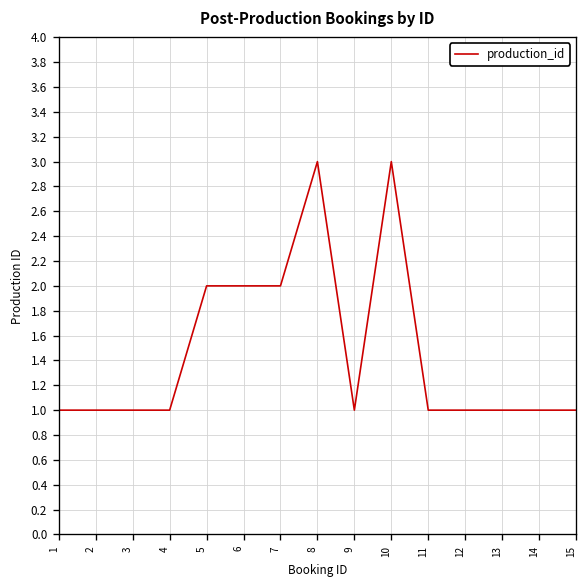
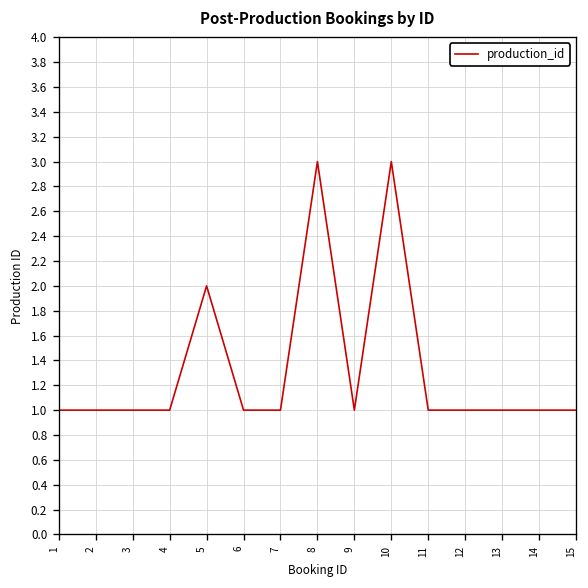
  {
    "1": 1,
    "2": 1,
    "3": 1,
    "4": 1,
    "5": 2,
-   "6": 2,
-   "7": 2,
+   "6": 1,
+   "7": 1,
    "8": 3,
    "9": 1,
    "10": 3,
    "11": 1,
    "12": 1,
    "13": 1,
    "14": 1,
    "15": 1
  }
